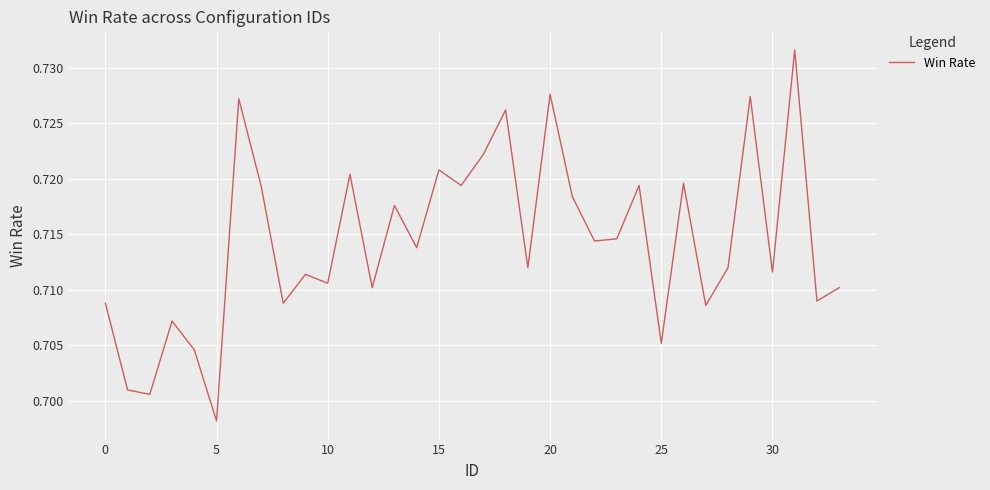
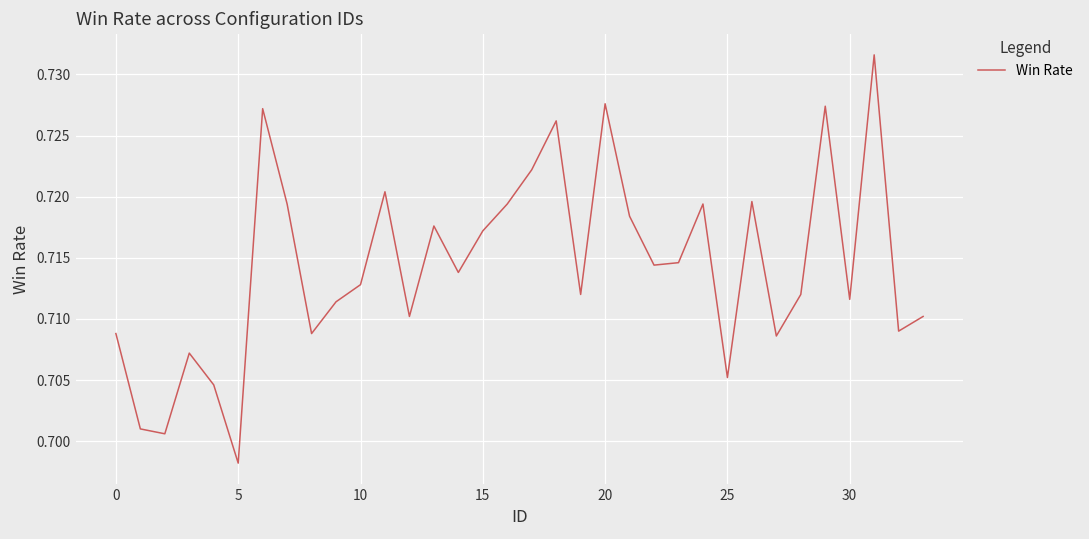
  {
    "0": 0.7088,
    "5": 0.6982,
-   "10": 0.7106,
-   "15": 0.7208,
+   "10": 0.7128,
+   "15": 0.7172,
    "20": 0.7276,
    "25": 0.7052,
    "30": 0.7116
  }
